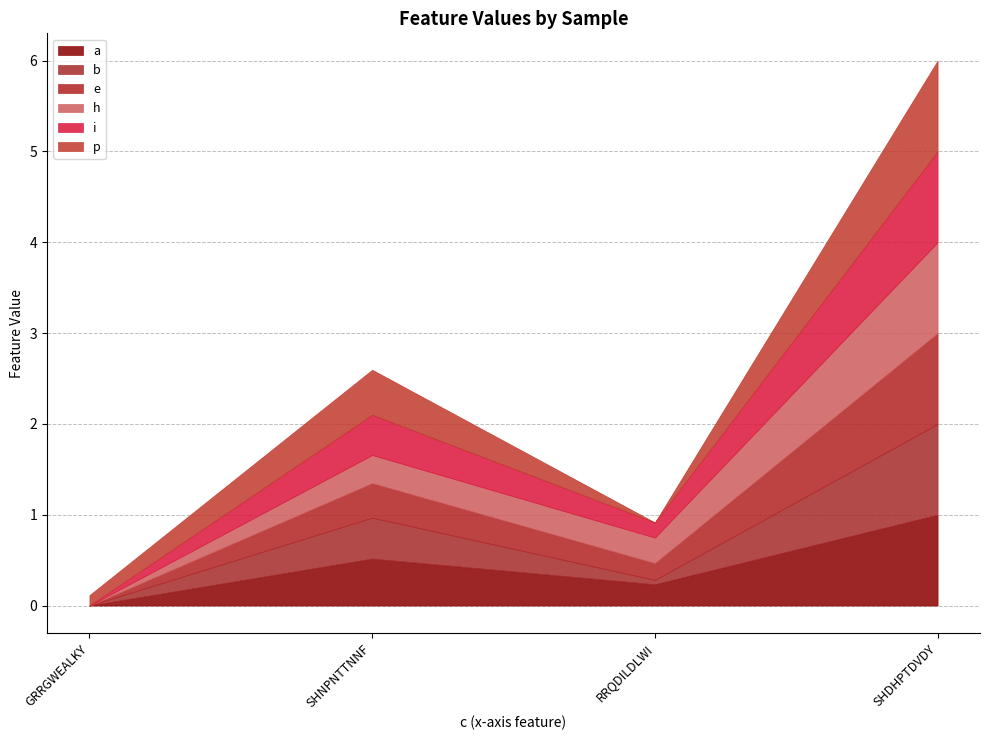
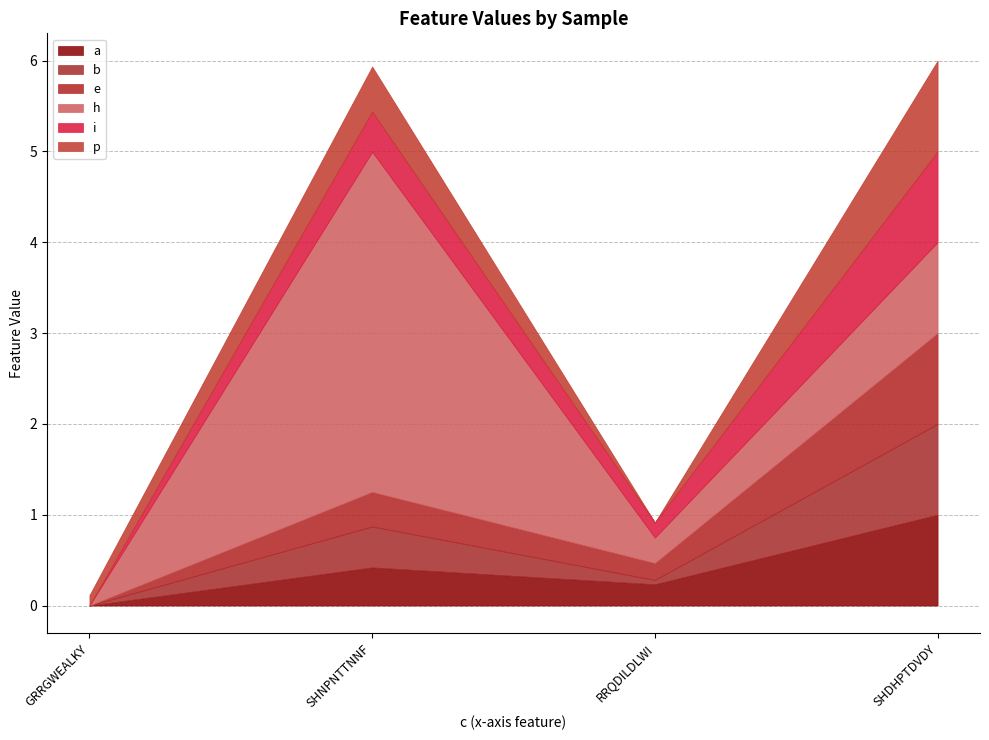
  {
    "a": {
-     "SHNPNTTNNF": 0.5,
+     "SHNPNTTNNF": 0.4,
      "RRQDILDLWI": 0.2,
      "SHDHPTDVDY": 1.0
    },
    "h": {
-     "SHNPNTTNNF": 0.3,
+     "SHNPNTTNNF": 3.7,
      "RRQDILDLWI": 0.3,
      "SHDHPTDVDY": 1.0
    }
  }
